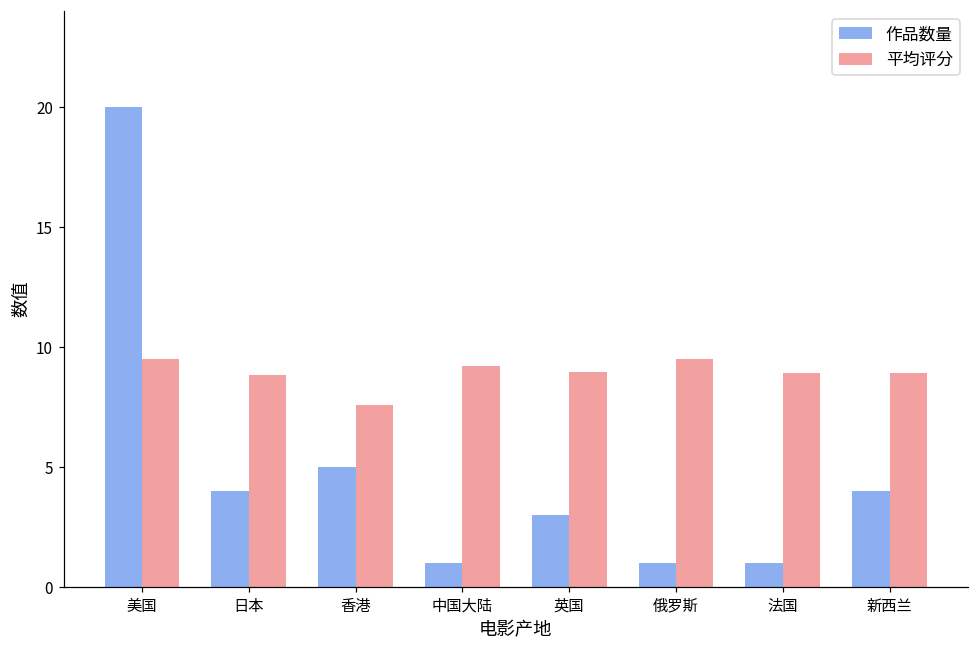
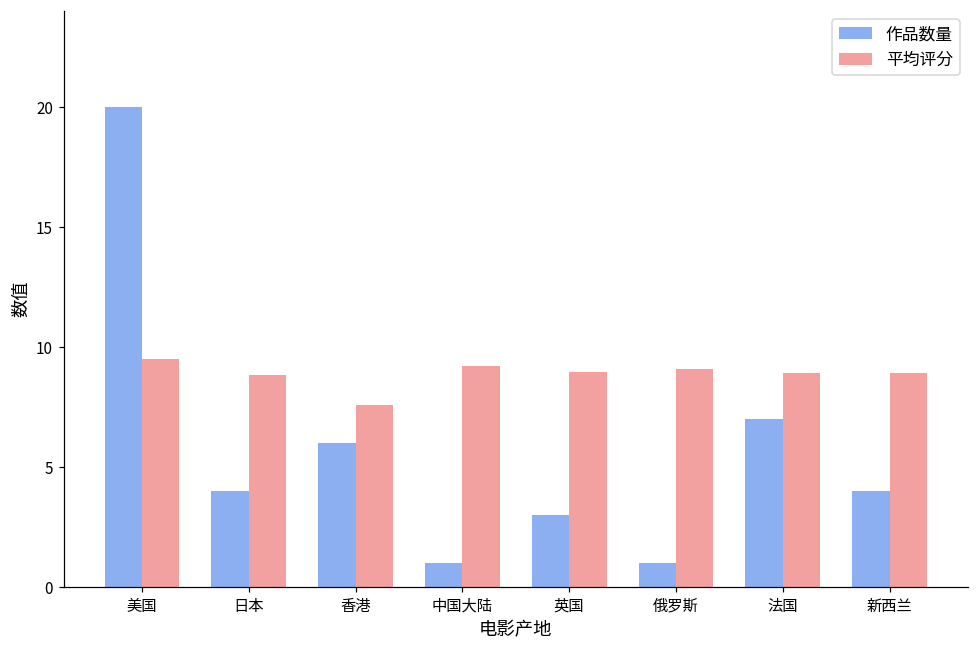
  {
    "作品数量": {
      "美国": 20,
      "日本": 4,
-     "香港": 5,
+     "香港": 6,
      "中国大陆": 1,
      "英国": 3,
      "俄罗斯": 1,
-     "法国": 1,
+     "法国": 7,
      "新西兰": 4
    },
    "平均评分": {
      "美国": 9.5,
      "日本": 8.8,
      "香港": 7.6,
      "中国大陆": 9.2,
      "英国": 9.0,
-     "俄罗斯": 9.5,
+     "俄罗斯": 9.1,
      "法国": 8.9,
      "新西兰": 8.9
    }
  }
